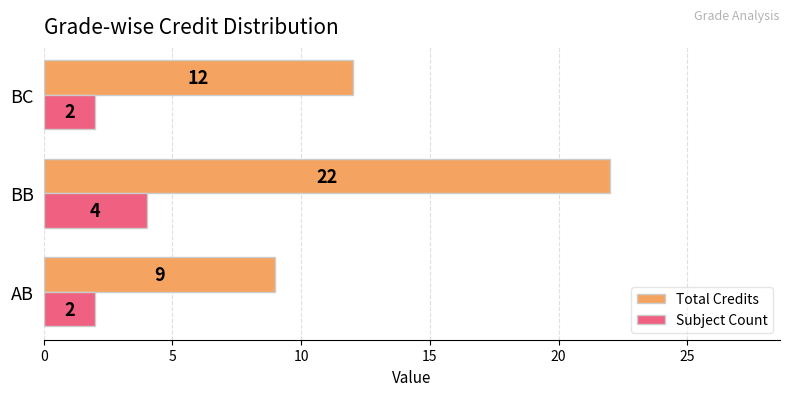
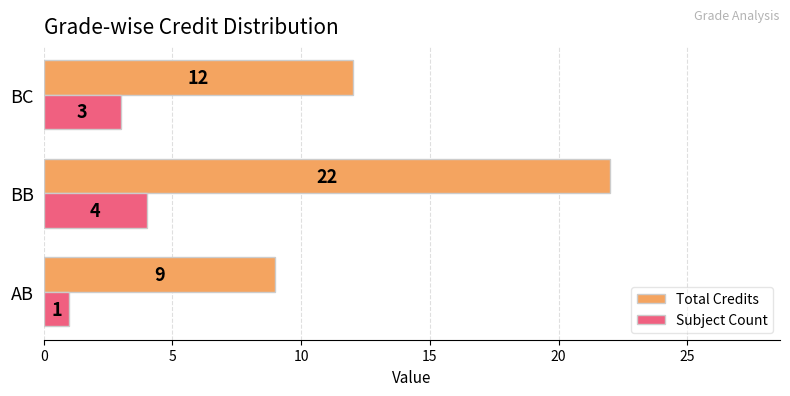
  {
    "Total Credits": {
      "BC": 12,
      "BB": 22,
      "AB": 9
    },
    "Subject Count": {
-     "BC": 2,
+     "BC": 3,
      "BB": 4,
-     "AB": 2
+     "AB": 1
    }
  }
